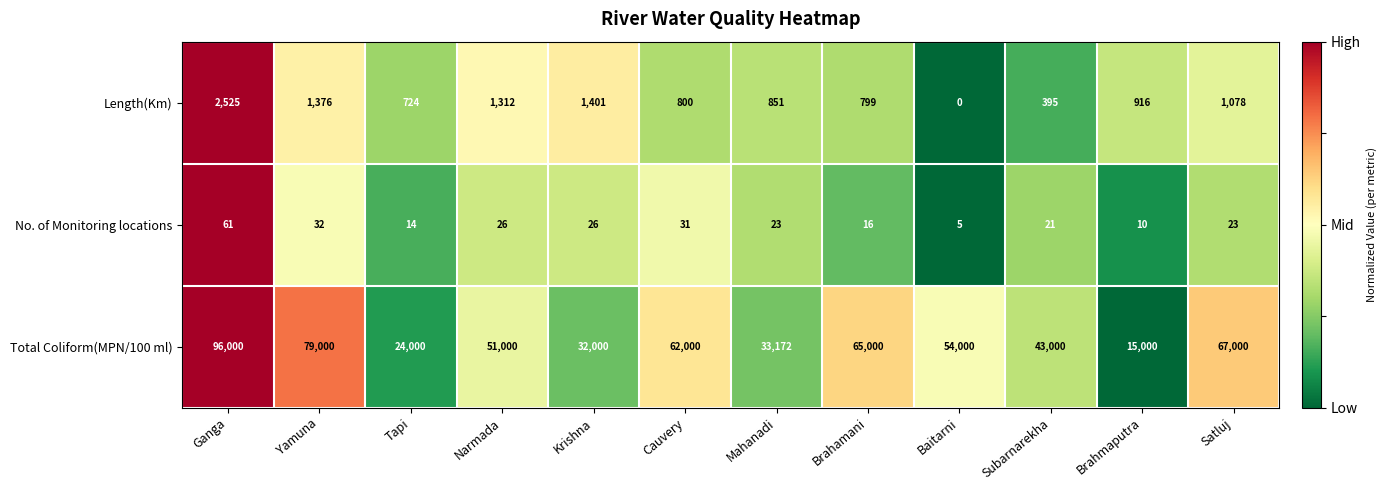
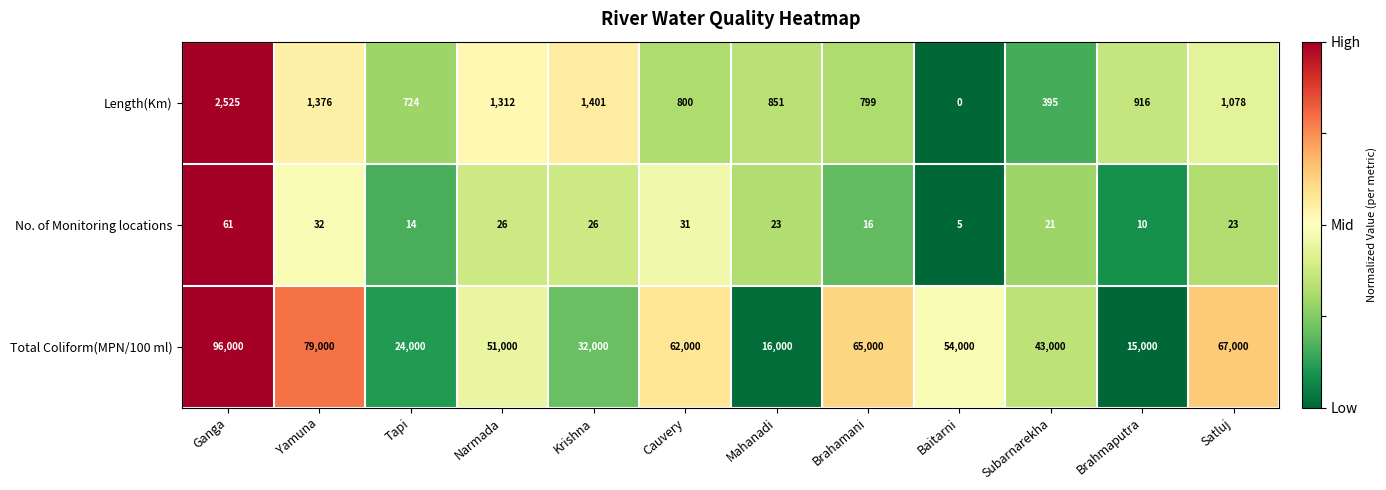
  {
    "Length(Km)": {
      "Ganga": "2,525",
      "Yamuna": "1,376",
      "Tapi": "724",
      "Narmada": "1,312",
      "Krishna": "1,401",
      "Cauvery": "800",
      "Mahanadi": "851",
      "Brahamani": "799",
      "Baitarni": "0",
      "Subarnarekha": "395",
      "Brahmaputra": "916",
      "Satluj": "1,078"
    },
    "No. of Monitoring locations": {
      "Ganga": "61",
      "Yamuna": "32",
      "Tapi": "14",
      "Narmada": "26",
      "Krishna": "26",
      "Cauvery": "31",
      "Mahanadi": "23",
      "Brahamani": "16",
      "Baitarni": "5",
      "Subarnarekha": "21",
      "Brahmaputra": "10",
      "Satluj": "23"
    },
    "Total Coliform(MPN/100 ml)": {
      "Ganga": "96,000",
      "Yamuna": "79,000",
      "Tapi": "24,000",
      "Narmada": "51,000",
      "Krishna": "32,000",
      "Cauvery": "62,000",
-     "Mahanadi": "33,172",
+     "Mahanadi": "16,000",
      "Brahamani": "65,000",
      "Baitarni": "54,000",
      "Subarnarekha": "43,000",
      "Brahmaputra": "15,000",
      "Satluj": "67,000"
    }
  }
